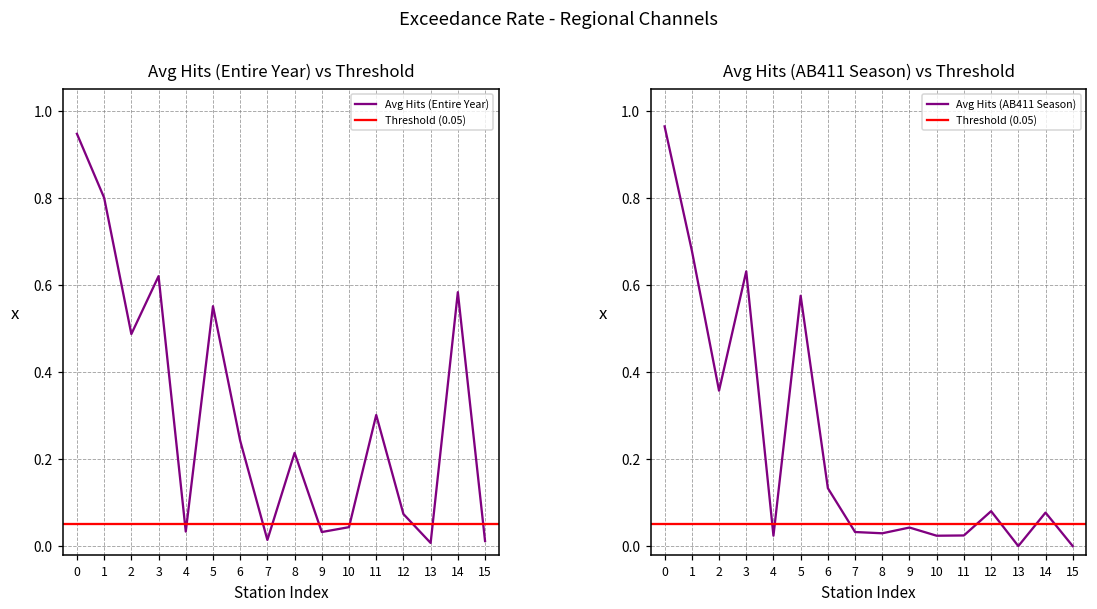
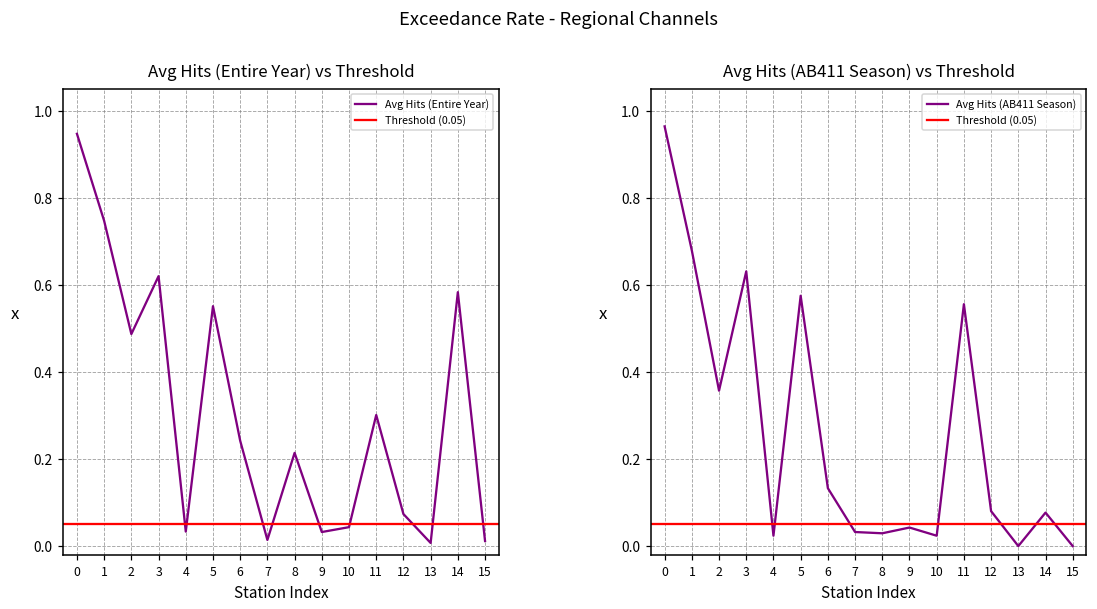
  {
    "Avg Hits (Entire Year) vs Threshold": {
      "0": 0.95,
-     "1": 0.80,
+     "1": 0.75,
      "2": 0.49,
      "3": 0.62,
      "4": 0.03,
      "5": 0.55,
      "6": 0.24,
      "7": 0.01,
      "8": 0.21,
      "9": 0.03,
      "10": 0.04,
      "11": 0.30,
      "12": 0.07,
      "13": 0.01,
      "14": 0.58,
      "15": 0.01
    },
    "Avg Hits (AB411 Season) vs Threshold": {
      "0": 0.96,
      "1": 0.68,
      "2": 0.36,
      "3": 0.63,
      "4": 0.02,
      "5": 0.58,
      "6": 0.13,
      "7": 0.03,
      "8": 0.03,
      "9": 0.04,
      "10": 0.02,
-     "11": 0.02,
+     "11": 0.56,
      "12": 0.08,
      "13": 0.00,
      "14": 0.08,
      "15": 0.00
    }
  }
